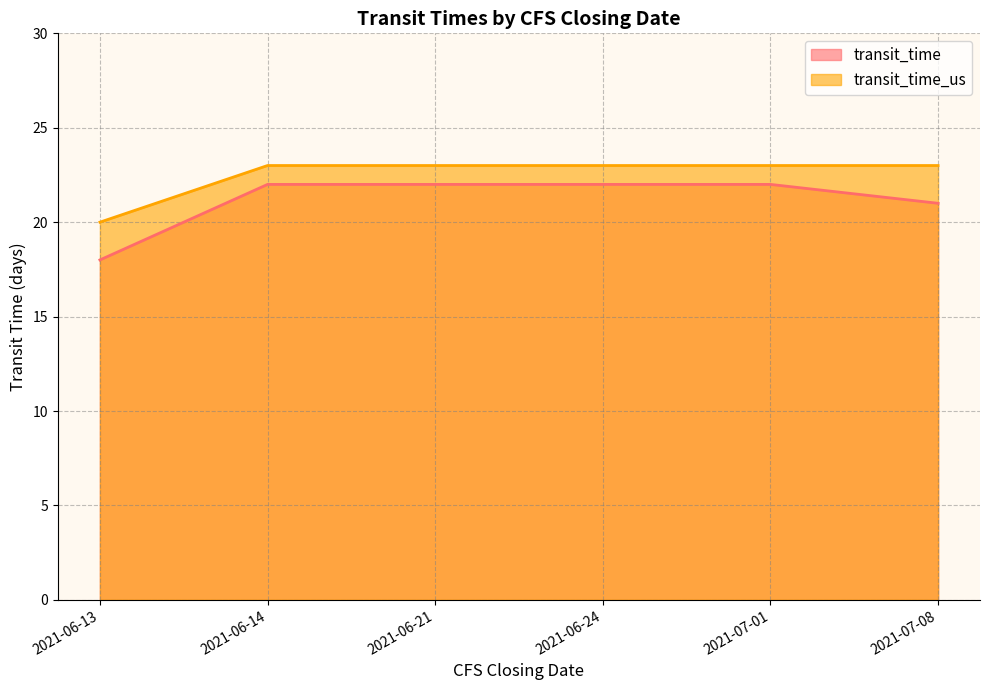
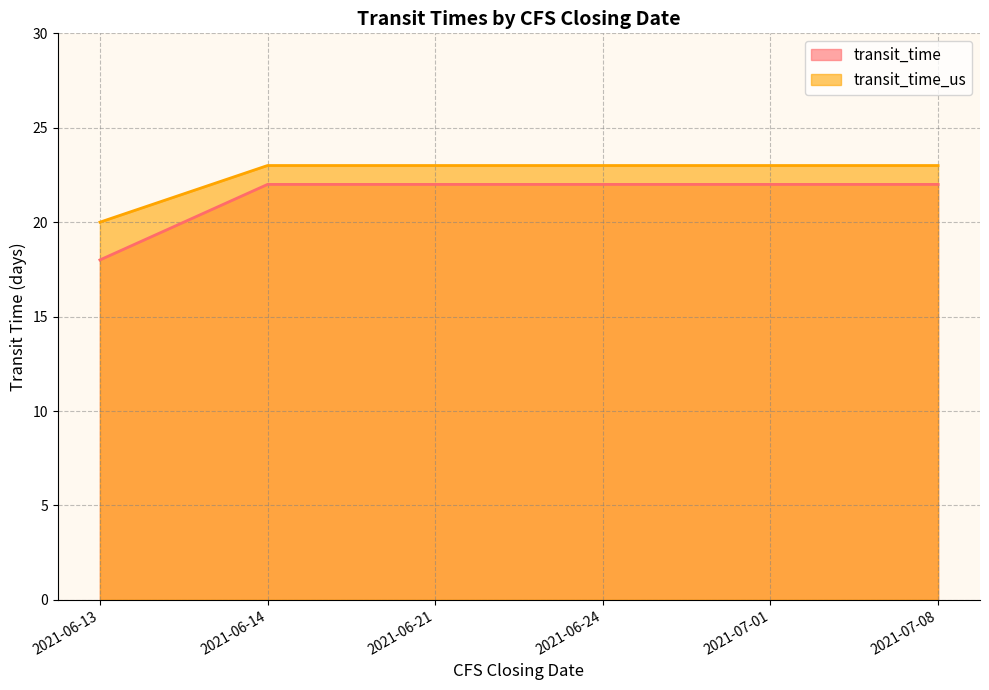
  {
    "transit_time": {
      "2021-06-13": 18,
      "2021-06-14": 22,
      "2021-06-21": 22,
      "2021-06-24": 22,
      "2021-07-01": 22,
-     "2021-07-08": 21
+     "2021-07-08": 22
    },
    "transit_time_us": {
      "2021-06-13": 20,
      "2021-06-14": 23,
      "2021-06-21": 23,
      "2021-06-24": 23,
      "2021-07-01": 23,
      "2021-07-08": 23
    }
  }
